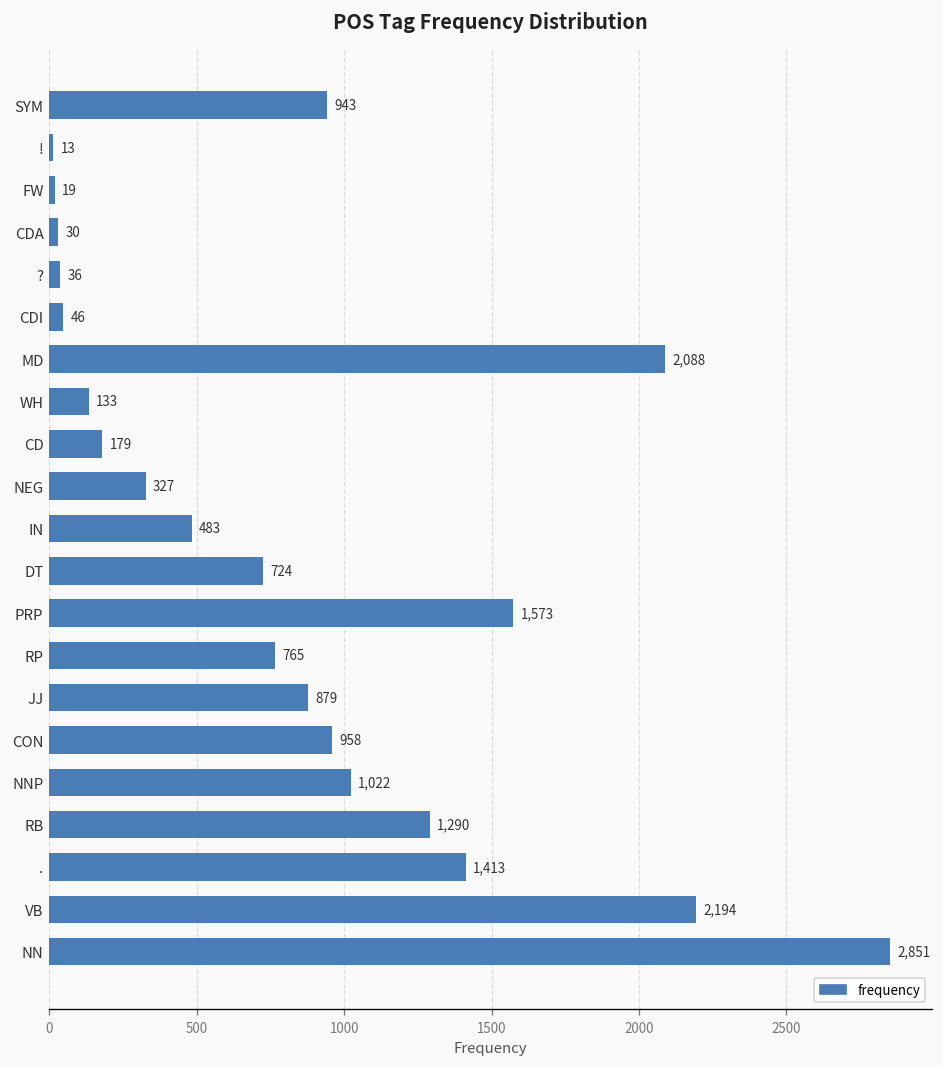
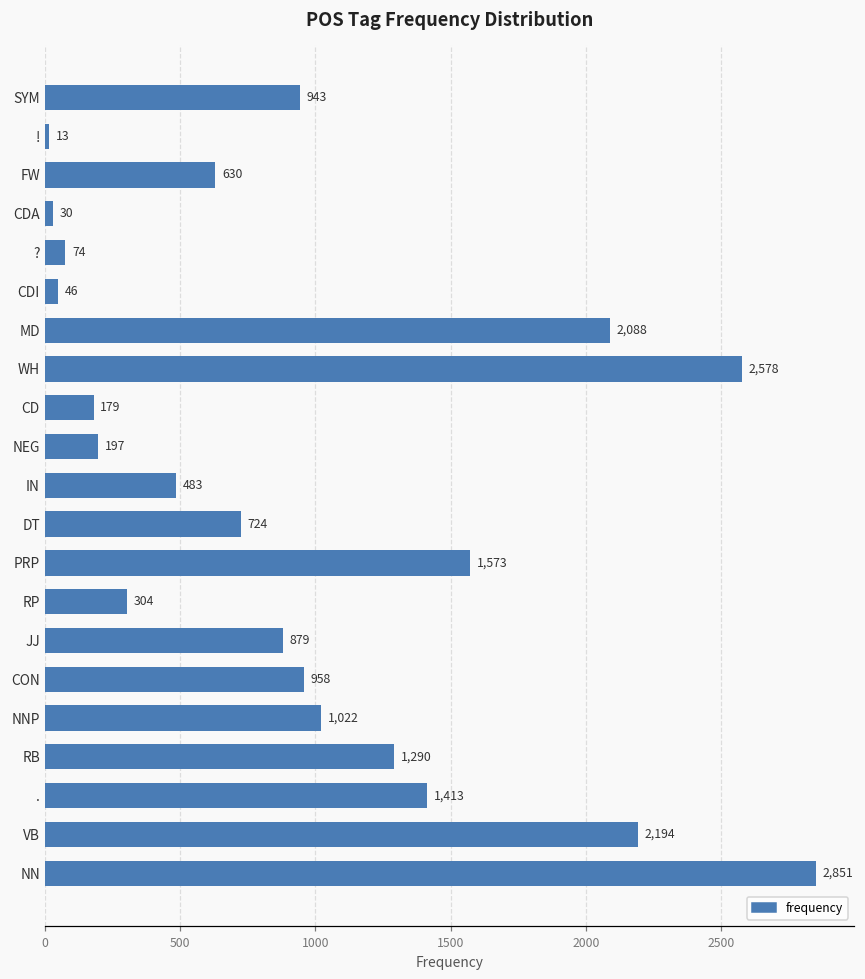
  {
    "SYM": "943",
    "!": "13",
-   "FW": "19",
+   "FW": "630",
    "CDA": "30",
-   "?": "36",
+   "?": "74",
    "CDI": "46",
    "MD": "2,088",
-   "WH": "133",
+   "WH": "2,578",
    "CD": "179",
-   "NEG": "327",
+   "NEG": "197",
    "IN": "483",
    "DT": "724",
    "PRP": "1,573",
-   "RP": "765",
+   "RP": "304",
    "JJ": "879",
    "CON": "958",
    "NNP": "1,022",
    "RB": "1,290",
    ".": "1,413",
    "VB": "2,194",
    "NN": "2,851"
  }
